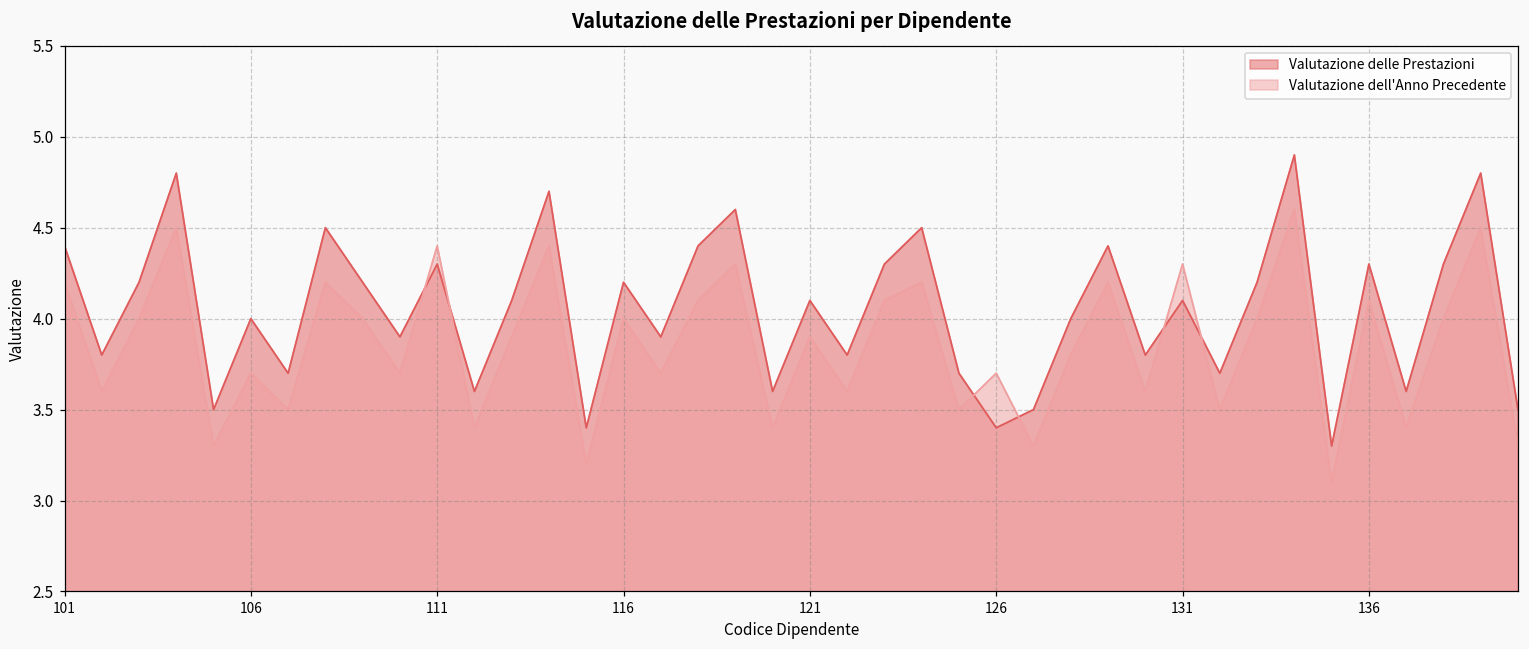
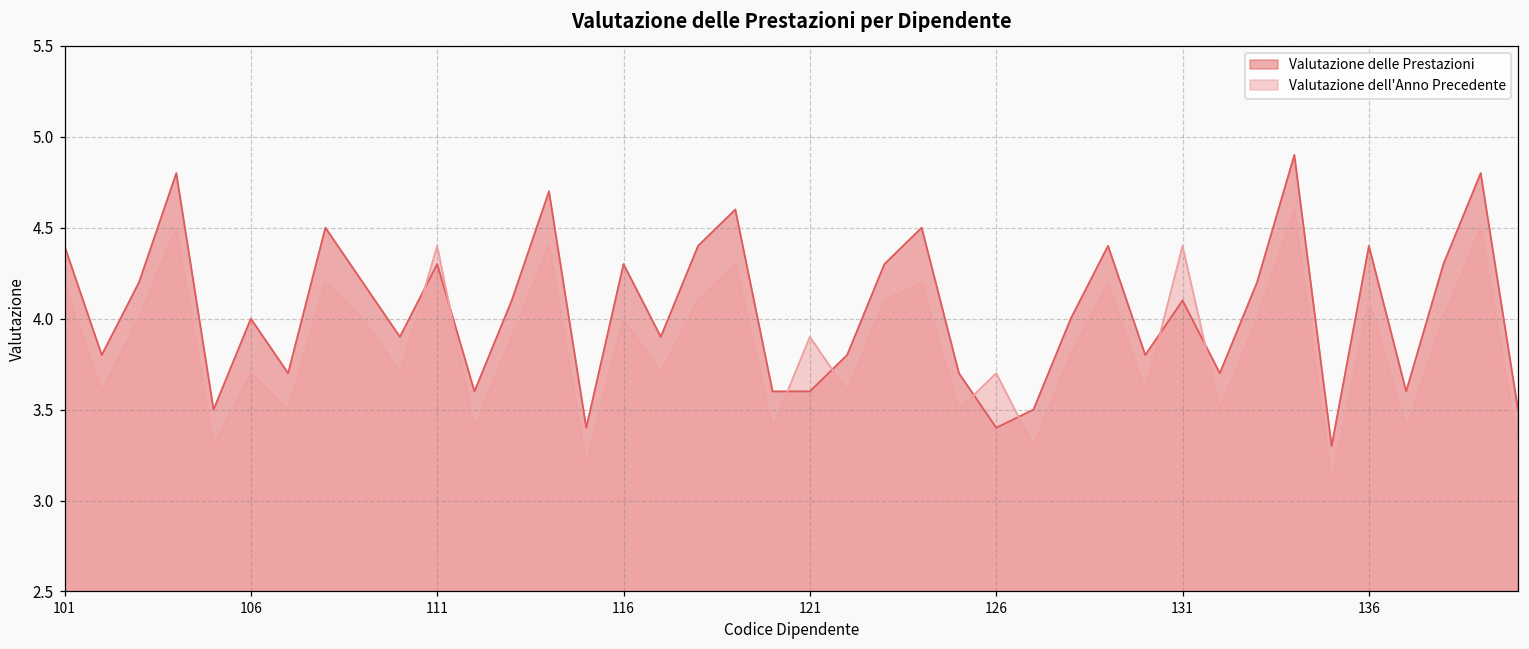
  {
    "Valutazione delle Prestazioni": {
      "101": 4.4,
      "106": 4.0,
      "111": 4.3,
-     "116": 4.2,
-     "121": 4.1,
+     "116": 4.3,
+     "121": 3.6,
      "126": 3.4,
      "131": 4.1,
-     "136": 4.3
+     "136": 4.4
    },
    "Valutazione dell'Anno Precedente": {
      "101": 4.2,
      "106": 3.7,
      "111": 4.4,
      "116": 4.0,
      "121": 3.9,
      "126": 3.7,
-     "131": 4.3,
+     "131": 4.4,
      "136": 4.1
    }
  }
